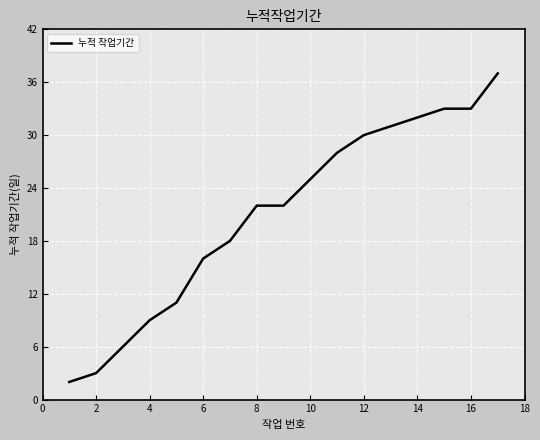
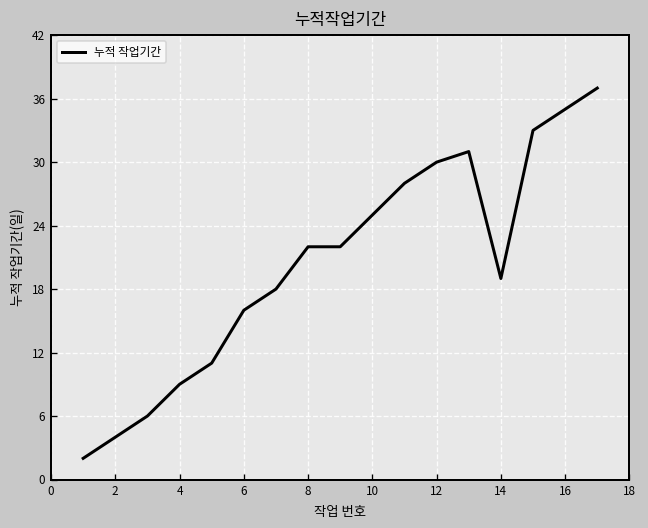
  {
-   "2": 3,
+   "2": 4,
    "4": 9,
    "6": 16,
    "8": 22,
    "10": 25,
    "12": 30,
-   "14": 32,
-   "16": 33
+   "14": 19,
+   "16": 35
  }
